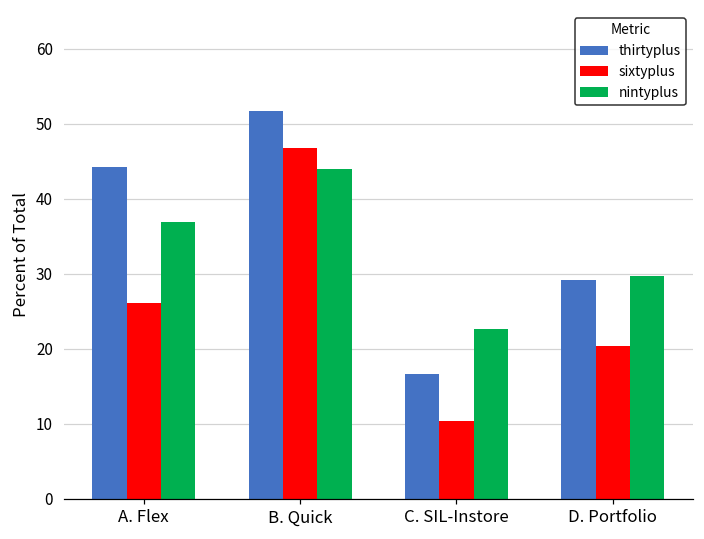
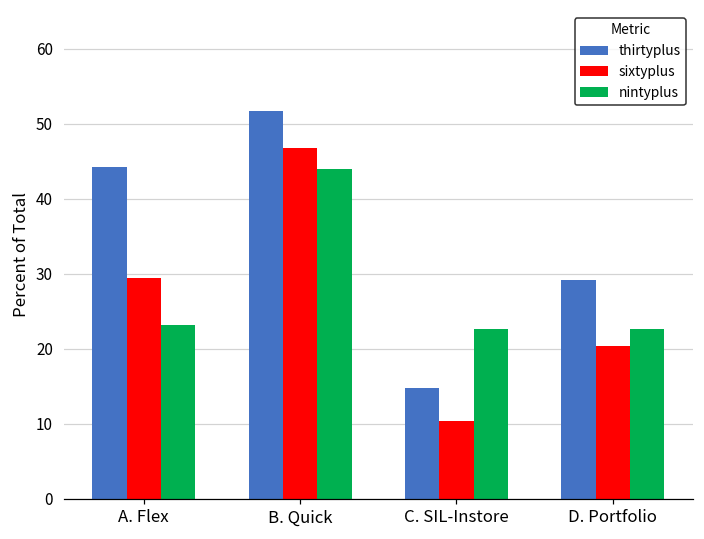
  {
    "thirtyplus": {
      "A. Flex": 44,
      "B. Quick": 52,
-     "C. SIL-Instore": 17,
+     "C. SIL-Instore": 15,
      "D. Portfolio": 29
    },
    "sixtyplus": {
-     "A. Flex": 26,
+     "A. Flex": 29,
      "B. Quick": 47,
      "C. SIL-Instore": 10,
      "D. Portfolio": 20
    },
    "nintyplus": {
-     "A. Flex": 37,
+     "A. Flex": 23,
      "B. Quick": 44,
      "C. SIL-Instore": 23,
-     "D. Portfolio": 30
+     "D. Portfolio": 23
    }
  }
